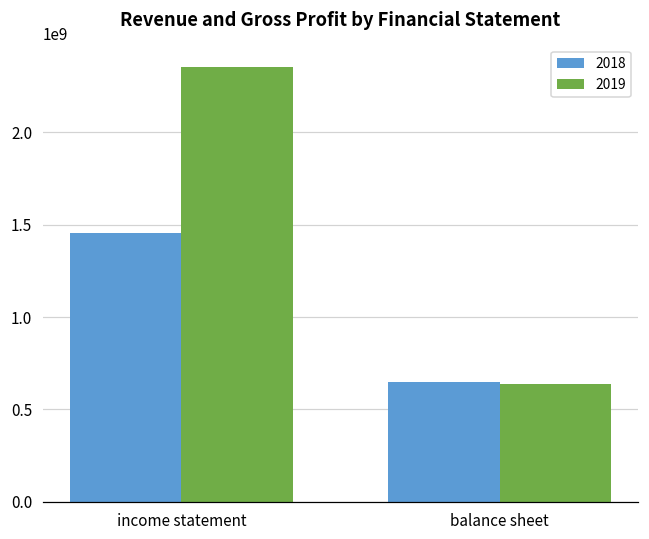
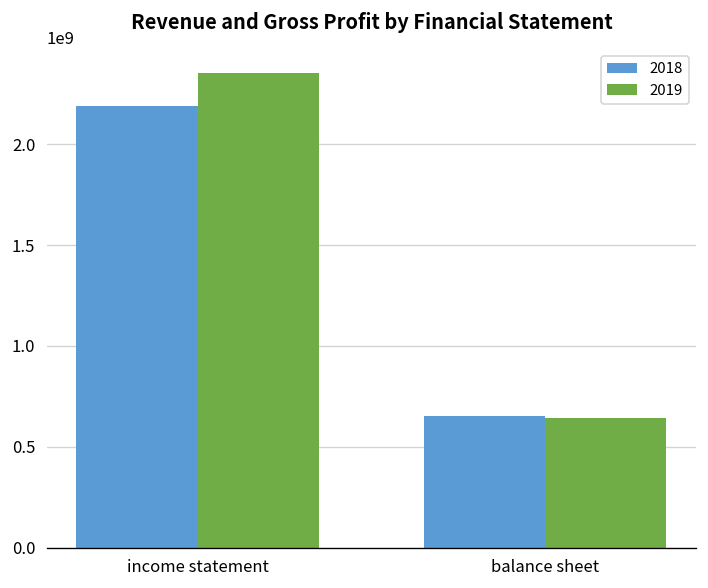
  {
    "2018": {
-     "income statement": 1450000000,
+     "income statement": 2190000000,
      "balance sheet": 650000000
    },
    "2019": {
      "income statement": 2360000000,
      "balance sheet": 640000000
    }
  }
